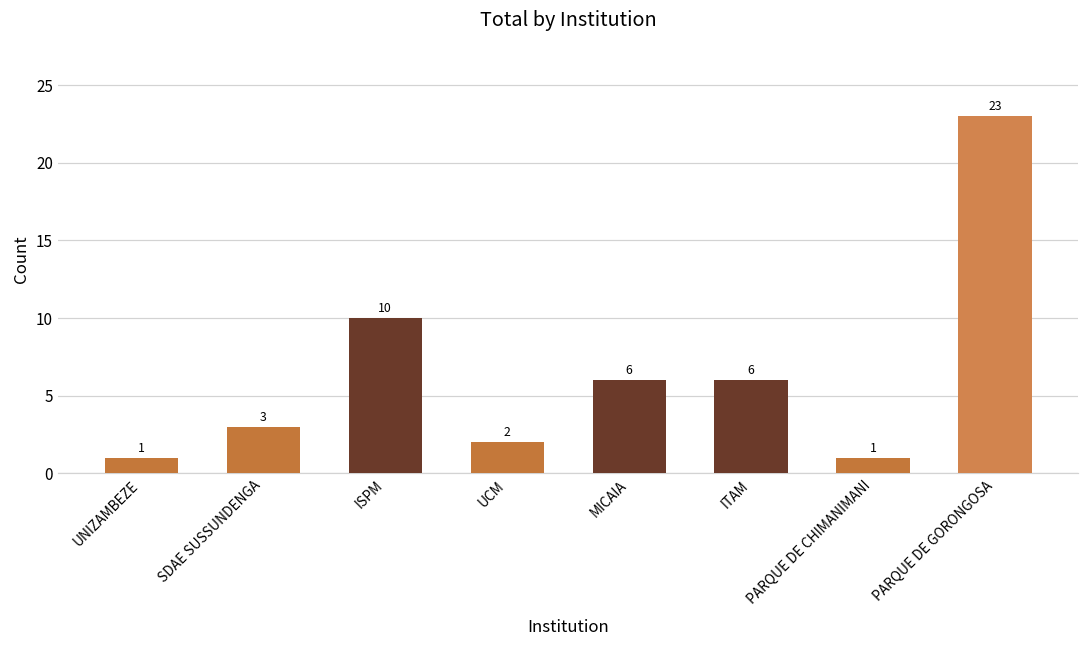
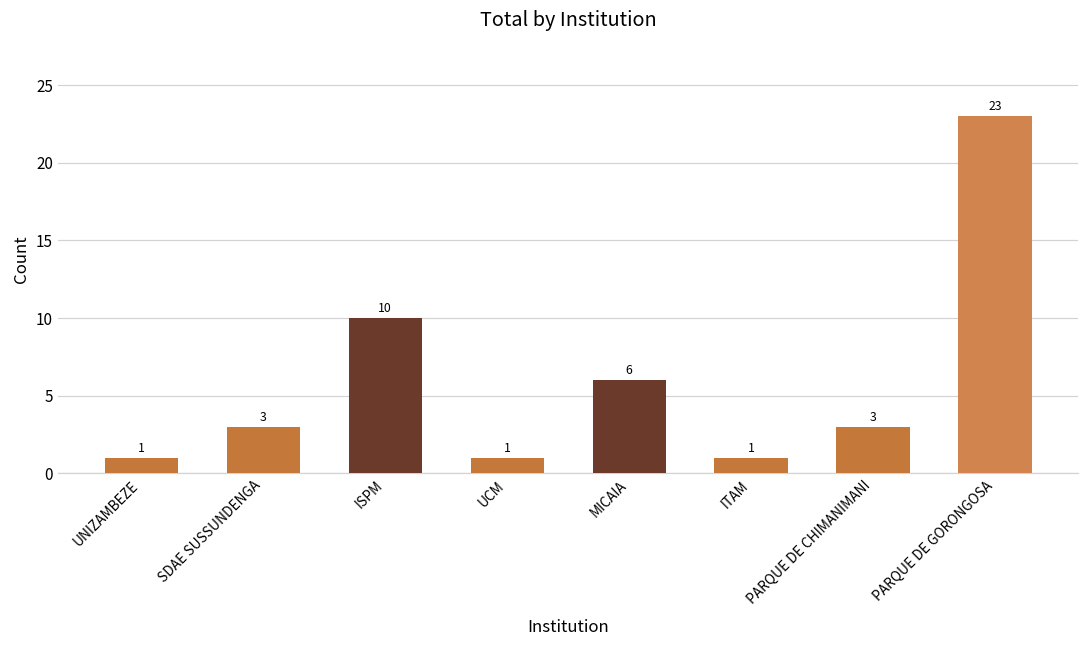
  {
    "UNIZAMBEZE": 1,
    "SDAE SUSSUNDENGA": 3,
    "ISPM": 10,
-   "UCM": 2,
+   "UCM": 1,
    "MICAIA": 6,
-   "ITAM": 6,
-   "PARQUE DE CHIMANIMANI": 1,
+   "ITAM": 1,
+   "PARQUE DE CHIMANIMANI": 3,
    "PARQUE DE GORONGOSA": 23
  }
